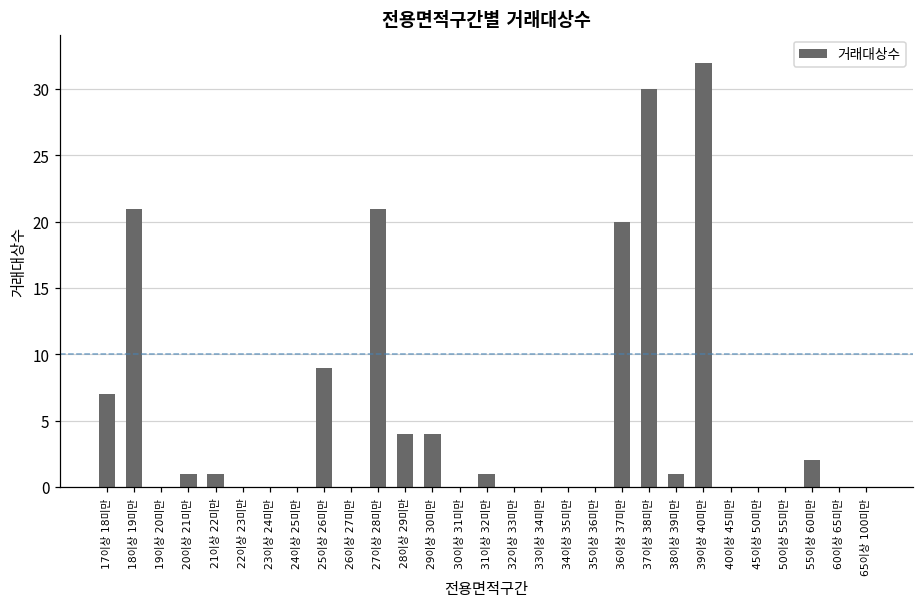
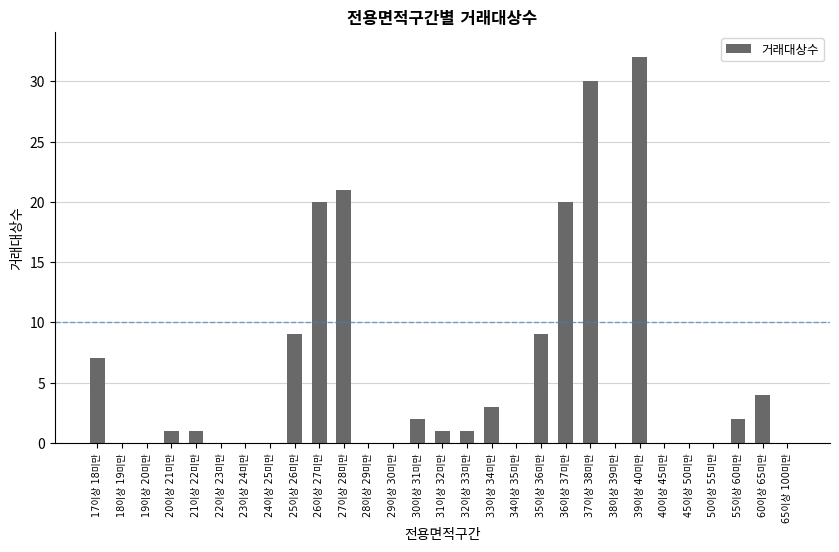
  {
    "17이상 18미만": 7,
-   "18이상 19미만": 21,
+   "18이상 19미만": 0,
    "19이상 20미만": 0,
    "20이상 21미만": 1,
    "21이상 22미만": 1,
    "22이상 23미만": 0,
    "23이상 24미만": 0,
    "24이상 25미만": 0,
    "25이상 26미만": 9,
-   "26이상 27미만": 0,
+   "26이상 27미만": 20,
    "27이상 28미만": 21,
-   "28이상 29미만": 4,
-   "29이상 30미만": 4,
-   "30이상 31미만": 0,
+   "28이상 29미만": 0,
+   "29이상 30미만": 0,
+   "30이상 31미만": 2,
    "31이상 32미만": 1,
-   "32이상 33미만": 0,
-   "33이상 34미만": 0,
+   "32이상 33미만": 1,
+   "33이상 34미만": 3,
    "34이상 35미만": 0,
-   "35이상 36미만": 0,
+   "35이상 36미만": 9,
    "36이상 37미만": 20,
    "37이상 38미만": 30,
-   "38이상 39미만": 1,
+   "38이상 39미만": 0,
    "39이상 40미만": 32,
    "40이상 45미만": 0,
    "45이상 50미만": 0,
    "50이상 55미만": 0,
    "55이상 60미만": 2,
-   "60이상 65미만": 0,
+   "60이상 65미만": 4,
    "65이상 100미만": 0
  }
